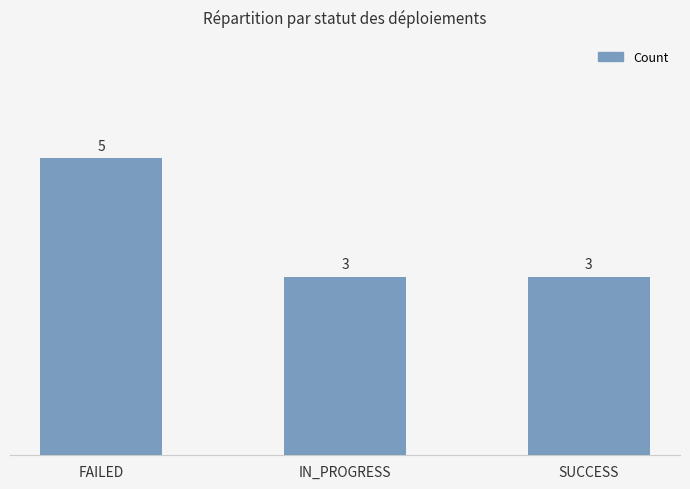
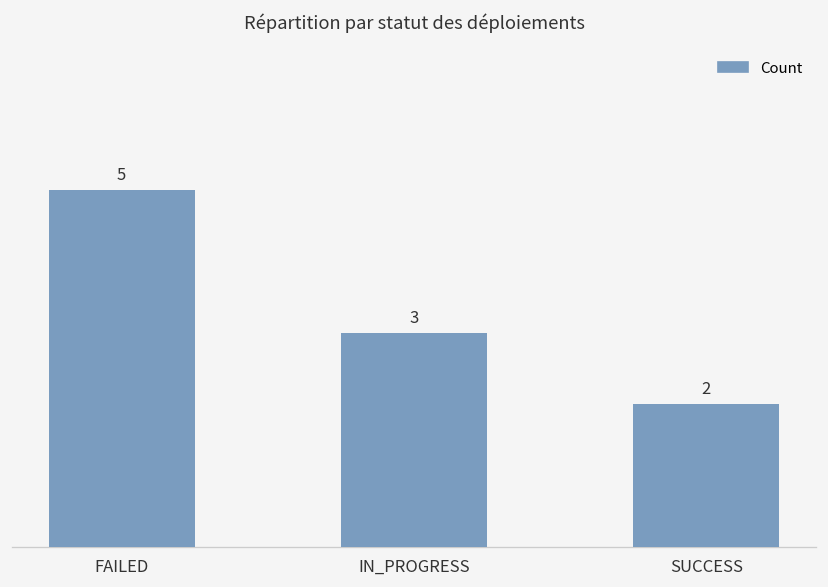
  {
    "FAILED": 5,
    "IN_PROGRESS": 3,
-   "SUCCESS": 3
+   "SUCCESS": 2
  }
